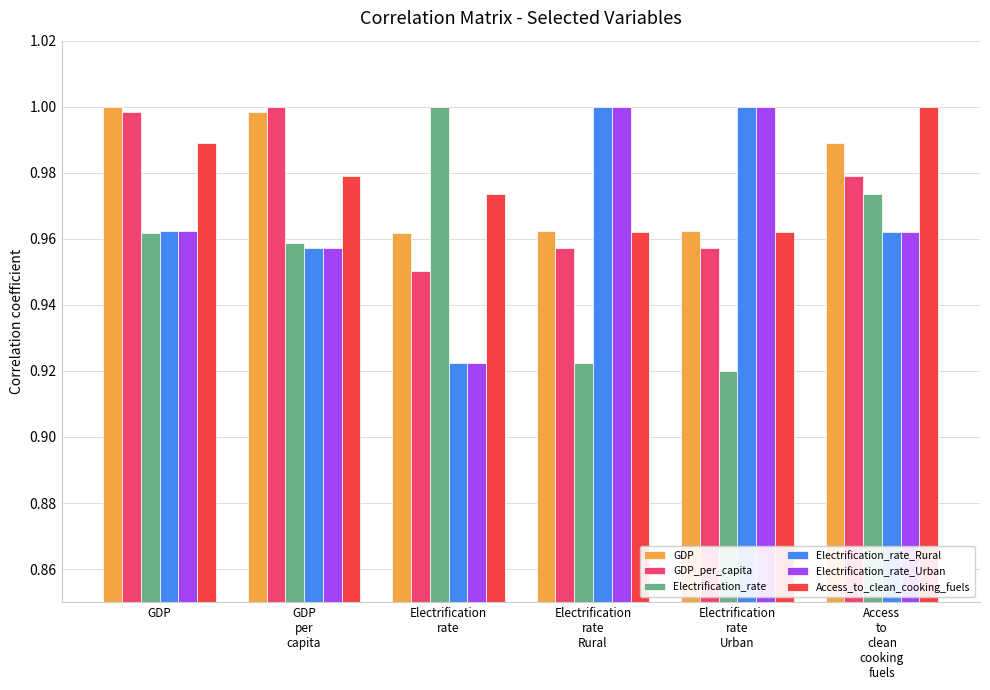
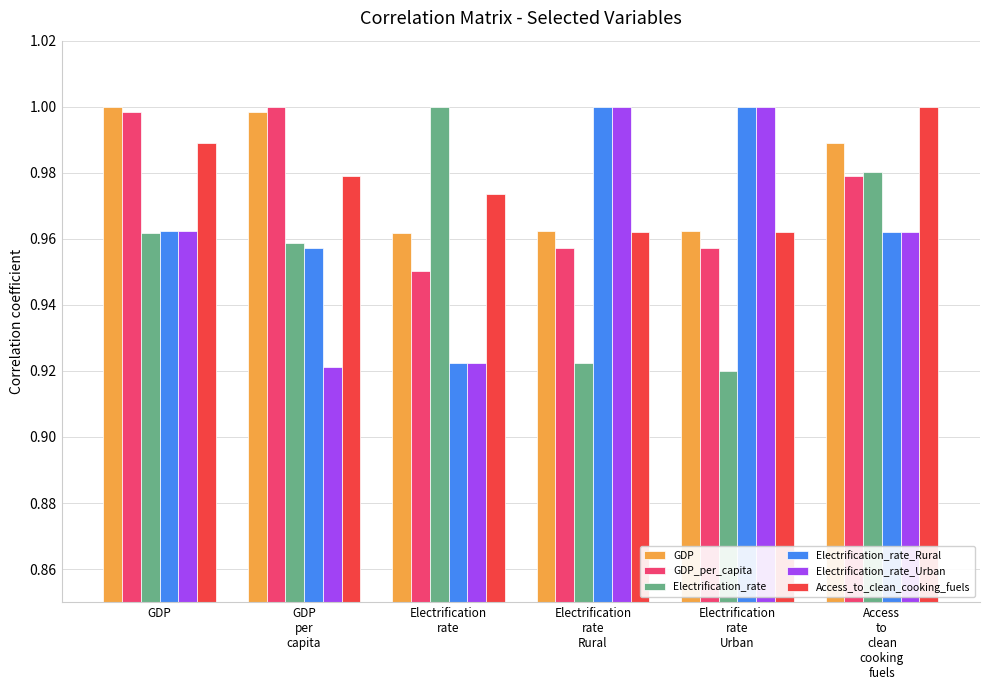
  {
    "GDP": {
      "GDP": 1.000,
      "GDP per capita": 0.998,
      "Electrification rate": 0.962,
      "Electrification rate Rural": 0.962,
      "Electrification rate Urban": 0.962,
      "Access to clean cooking fuels": 0.989
    },
    "Electrification_rate": {
      "GDP": 0.962,
      "GDP per capita": 0.959,
      "Electrification rate": 1.000,
      "Electrification rate Rural": 0.923,
      "Electrification rate Urban": 0.920,
-     "Access to clean cooking fuels": 0.973
+     "Access to clean cooking fuels": 0.980
    },
    "Electrification_rate_Rural": {
      "GDP": 0.962,
      "GDP per capita": 0.957,
      "Electrification rate": 0.923,
      "Electrification rate Rural": 1.000,
      "Electrification rate Urban": 1.000,
      "Access to clean cooking fuels": 0.962
    },
    "Electrification_rate_Urban": {
      "GDP": 0.962,
-     "GDP per capita": 0.957,
+     "GDP per capita": 0.921,
      "Electrification rate": 0.923,
      "Electrification rate Rural": 1.000,
      "Electrification rate Urban": 1.000,
      "Access to clean cooking fuels": 0.962
    }
  }
